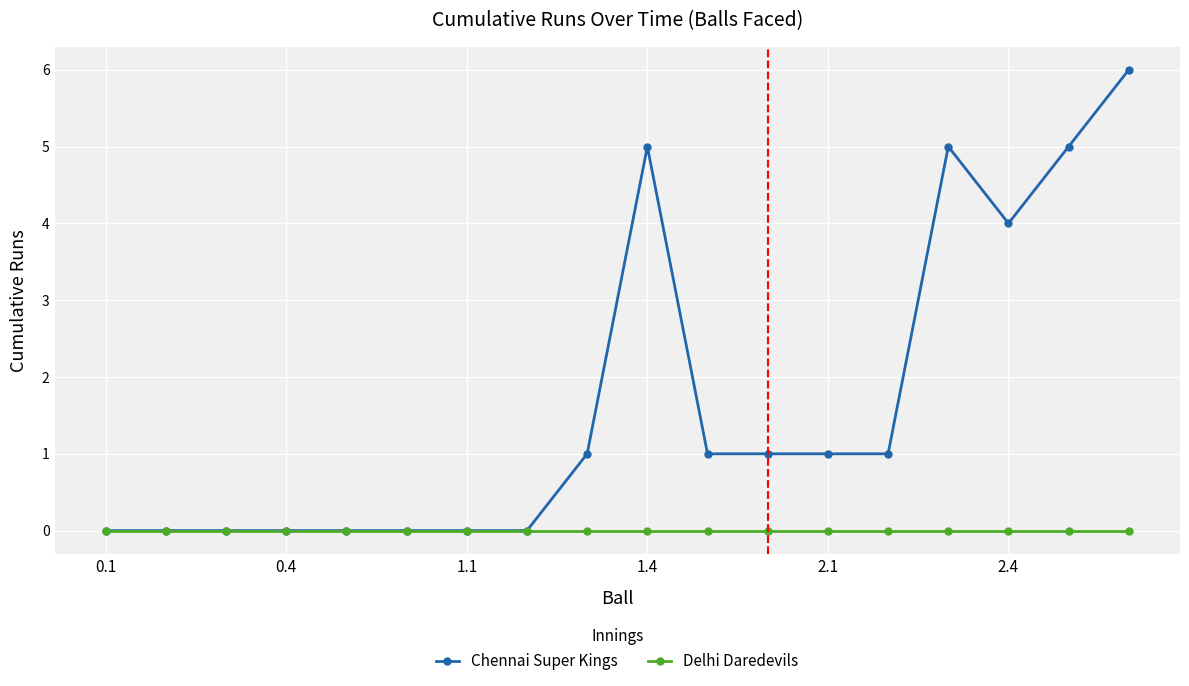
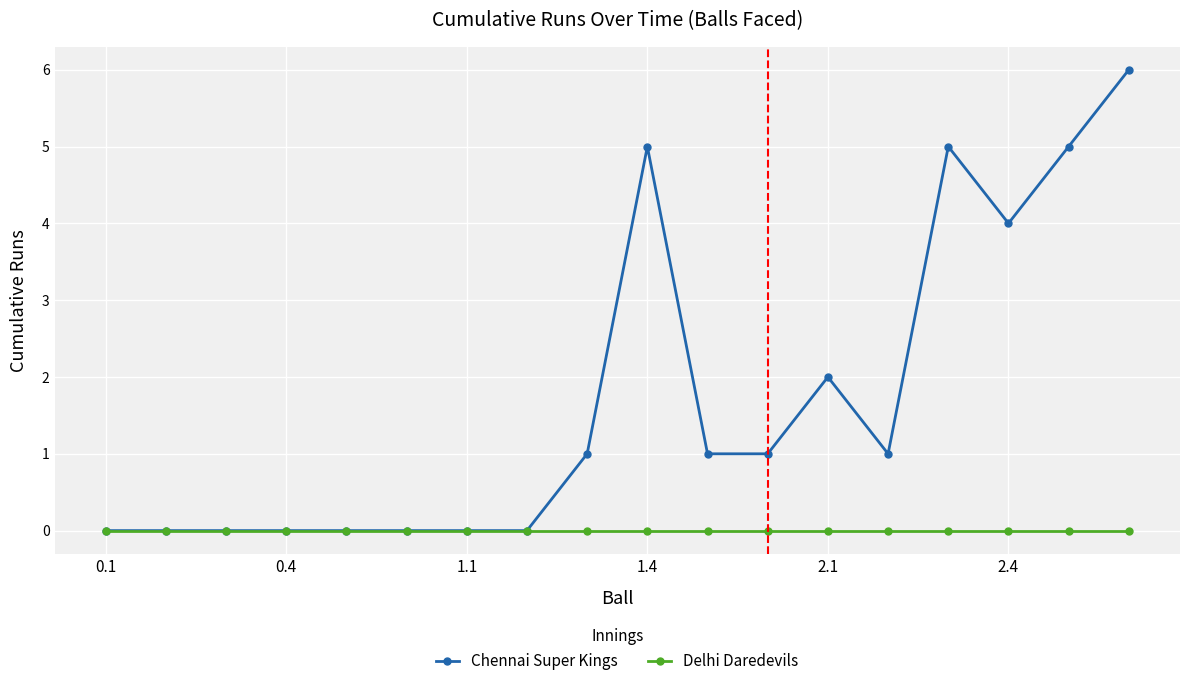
  {
    "Chennai Super Kings": {
      "1.4": 5,
-     "2.1": 1,
+     "2.1": 2,
      "2.4": 4
    },
    "Delhi Daredevils": {
      "1.4": 0,
      "2.1": 0,
      "2.4": 0
    }
  }
